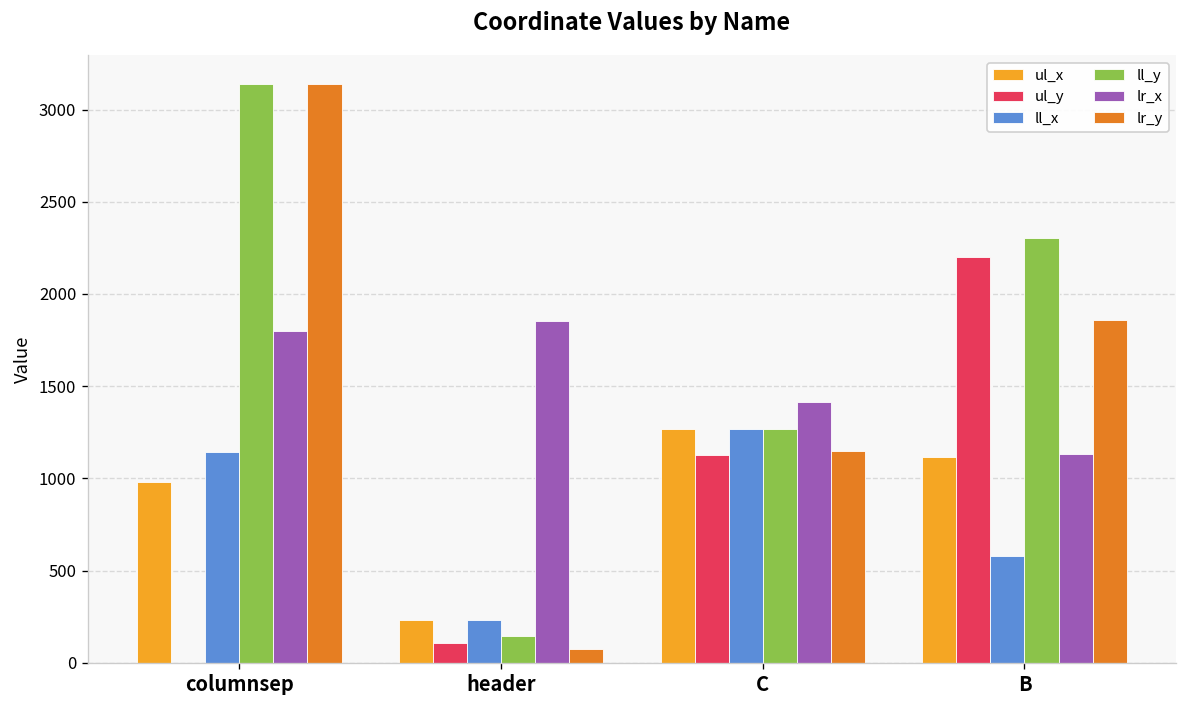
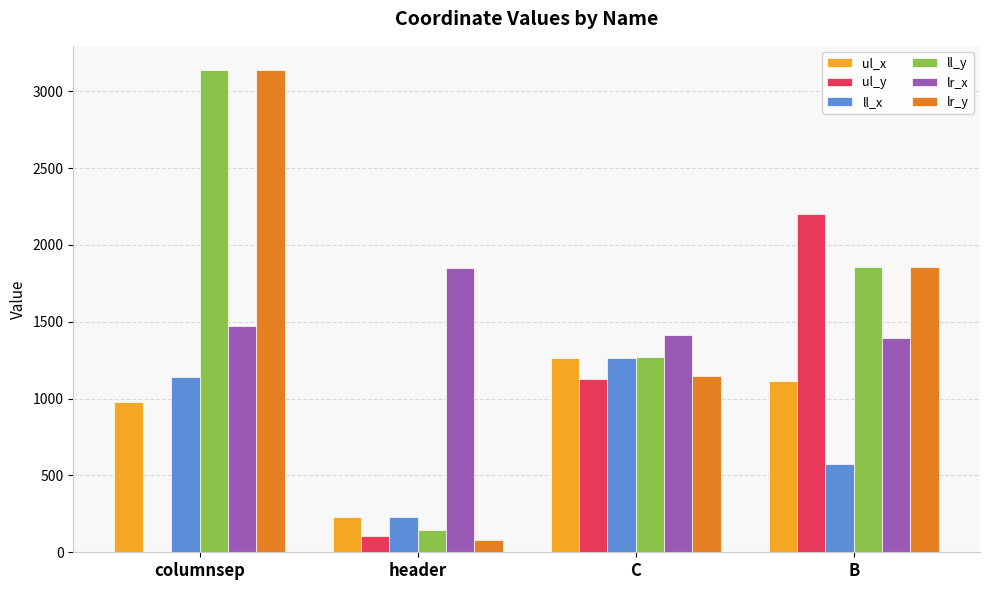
  {
    "ul_y": {
      "columnsep": 0,
      "header": 110,
      "C": 1130,
      "B": 2200
    },
    "ll_x": {
      "columnsep": 1140,
      "header": 230,
      "C": 1270,
      "B": 580
    },
    "ll_y": {
      "columnsep": 3140,
      "header": 150,
      "C": 1270,
-     "B": 2310
+     "B": 1860
    },
    "lr_x": {
-     "columnsep": 1800,
+     "columnsep": 1470,
      "header": 1850,
      "C": 1420,
-     "B": 1130
+     "B": 1400
    }
  }
